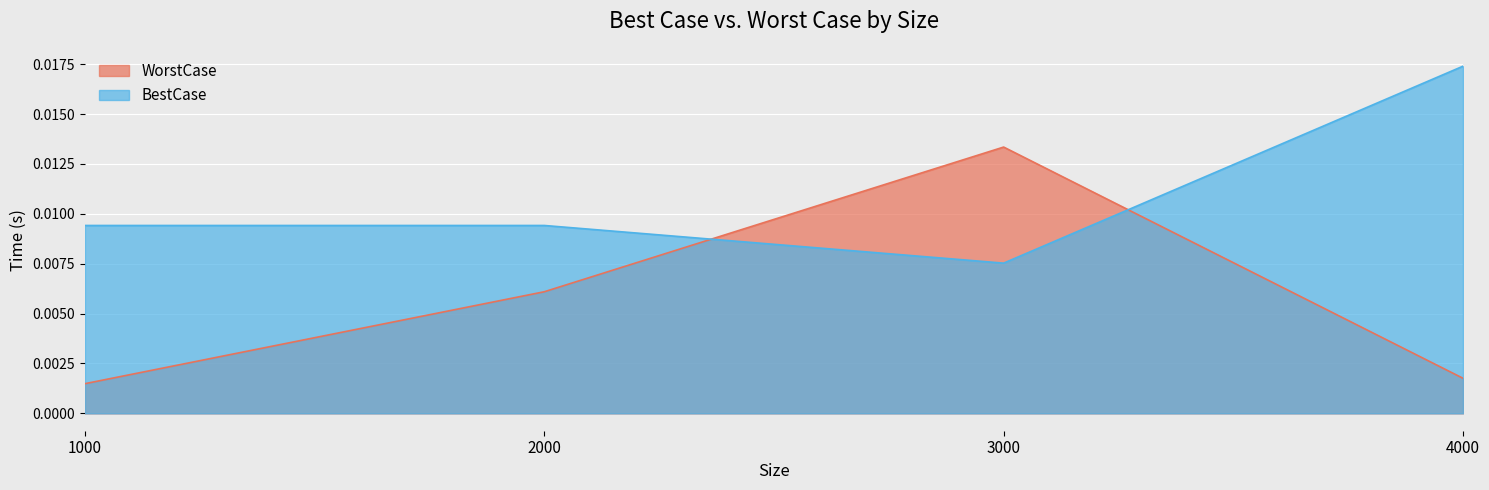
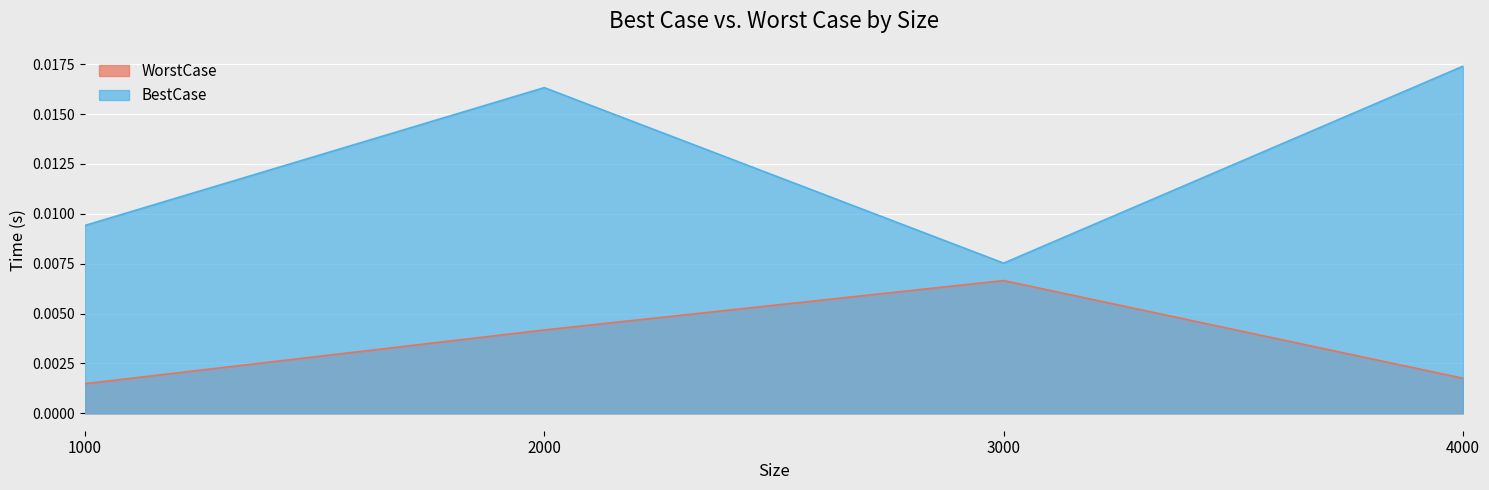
  {
    "WorstCase": {
      "1000": 0.0015,
-     "2000": 0.0061,
-     "3000": 0.0133,
+     "2000": 0.0042,
+     "3000": 0.0067,
      "4000": 0.0018
    },
    "BestCase": {
      "1000": 0.0094,
-     "2000": 0.0094,
+     "2000": 0.0163,
      "3000": 0.0075,
      "4000": 0.0174
    }
  }
